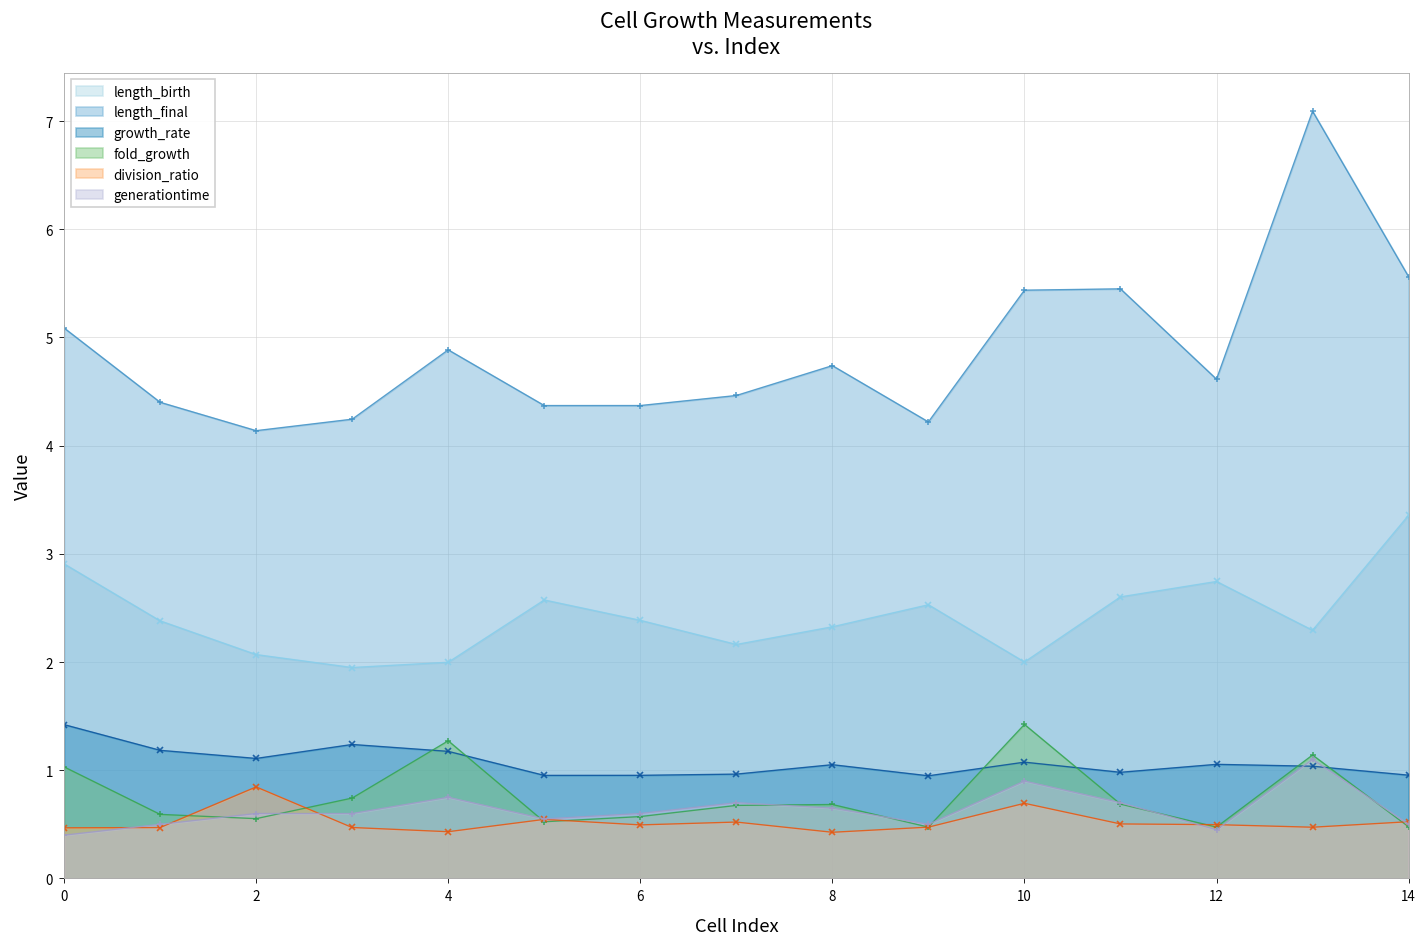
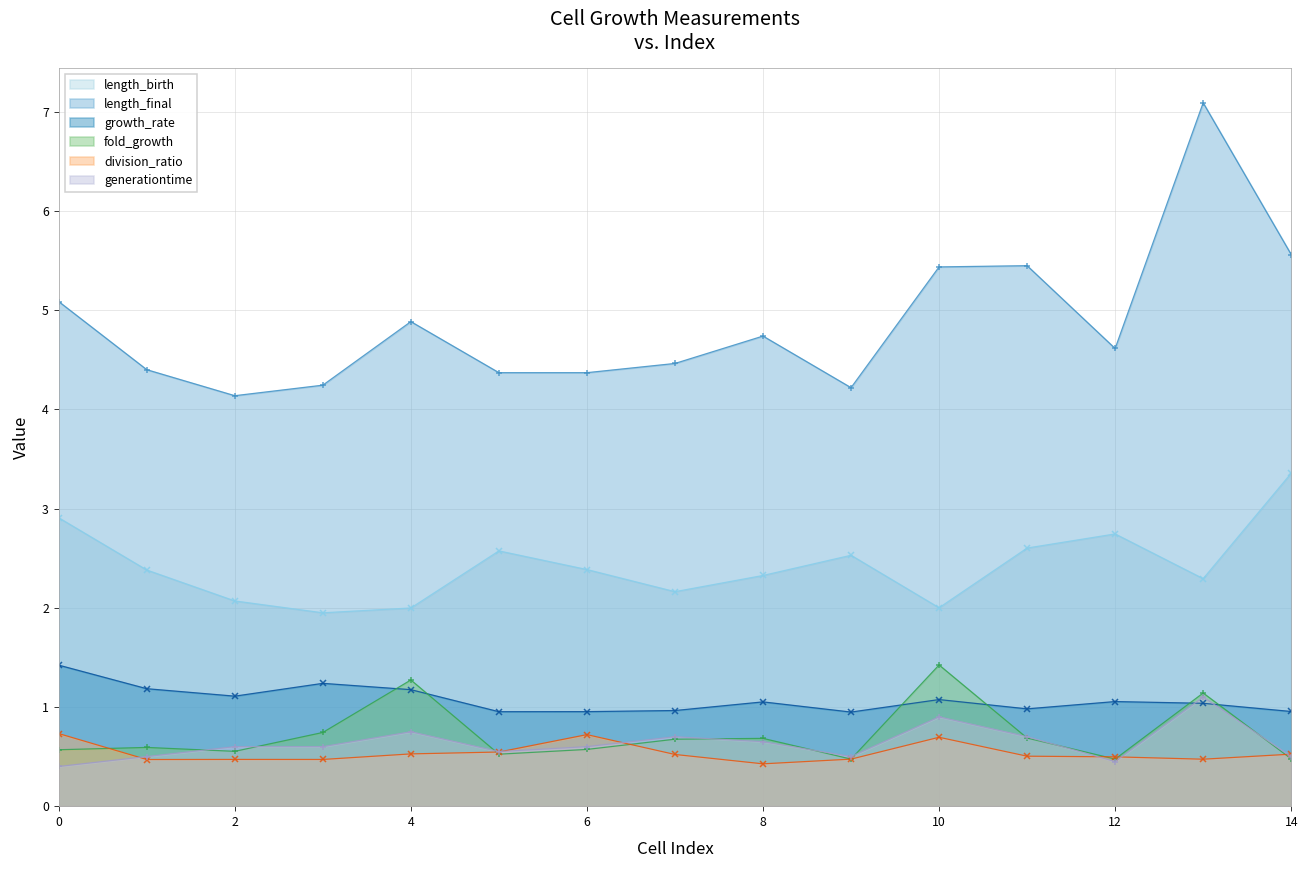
  {
    "fold_growth": {
-     "0": 1.0,
+     "0": 0.6,
      "2": 0.6,
      "4": 1.3,
      "8": 0.7,
      "10": 1.4
    },
    "division_ratio": {
-     "0": 0.5,
-     "2": 0.8,
-     "4": 0.4,
-     "6": 0.5,
+     "0": 0.7,
+     "2": 0.5,
+     "4": 0.5,
+     "6": 0.7,
      "8": 0.4,
      "10": 0.7
    }
  }
